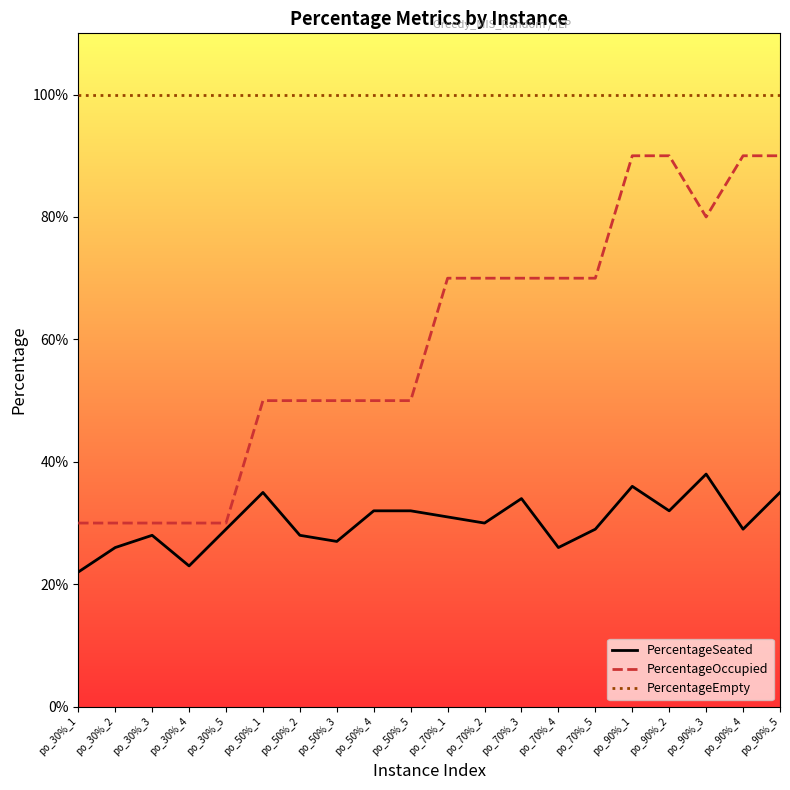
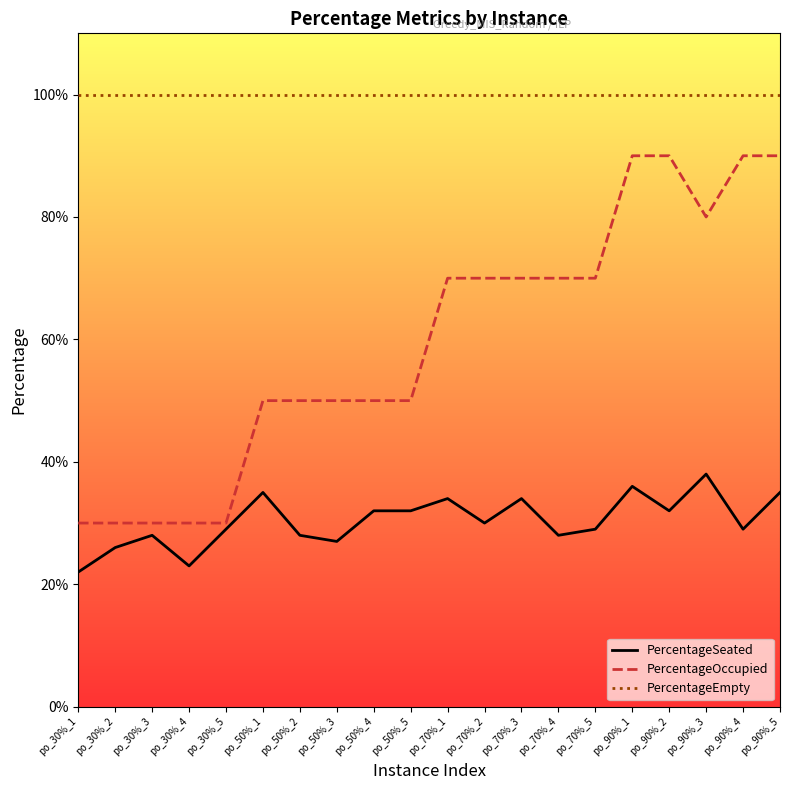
  {
    "PercentageSeated": {
      "po_30%_1": "22%",
      "po_30%_2": "26%",
      "po_30%_3": "28%",
      "po_30%_4": "23%",
      "po_30%_5": "29%",
      "po_50%_1": "35%",
      "po_50%_2": "28%",
      "po_50%_3": "27%",
      "po_50%_4": "32%",
      "po_50%_5": "32%",
-     "po_70%_1": "31%",
+     "po_70%_1": "34%",
      "po_70%_2": "30%",
      "po_70%_3": "34%",
-     "po_70%_4": "26%",
+     "po_70%_4": "28%",
      "po_70%_5": "29%",
      "po_90%_1": "36%",
      "po_90%_2": "32%",
      "po_90%_3": "38%",
      "po_90%_4": "29%",
      "po_90%_5": "35%"
    },
    "PercentageOccupied": {
      "po_30%_1": "30%",
      "po_30%_2": "30%",
      "po_30%_3": "30%",
      "po_30%_4": "30%",
      "po_30%_5": "30%",
      "po_50%_1": "50%",
      "po_50%_2": "50%",
      "po_50%_3": "50%",
      "po_50%_4": "50%",
      "po_50%_5": "50%",
      "po_70%_1": "70%",
      "po_70%_2": "70%",
      "po_70%_3": "70%",
      "po_70%_4": "70%",
      "po_70%_5": "70%",
      "po_90%_1": "90%",
      "po_90%_2": "90%",
      "po_90%_3": "80%",
      "po_90%_4": "90%",
      "po_90%_5": "90%"
    },
    "PercentageEmpty": {
      "po_30%_1": "100%",
      "po_30%_2": "100%",
      "po_30%_3": "100%",
      "po_30%_4": "100%",
      "po_30%_5": "100%",
      "po_50%_1": "100%",
      "po_50%_2": "100%",
      "po_50%_3": "100%",
      "po_50%_4": "100%",
      "po_50%_5": "100%",
      "po_70%_1": "100%",
      "po_70%_2": "100%",
      "po_70%_3": "100%",
      "po_70%_4": "100%",
      "po_70%_5": "100%",
      "po_90%_1": "100%",
      "po_90%_2": "100%",
      "po_90%_3": "100%",
      "po_90%_4": "100%",
      "po_90%_5": "100%"
    }
  }
